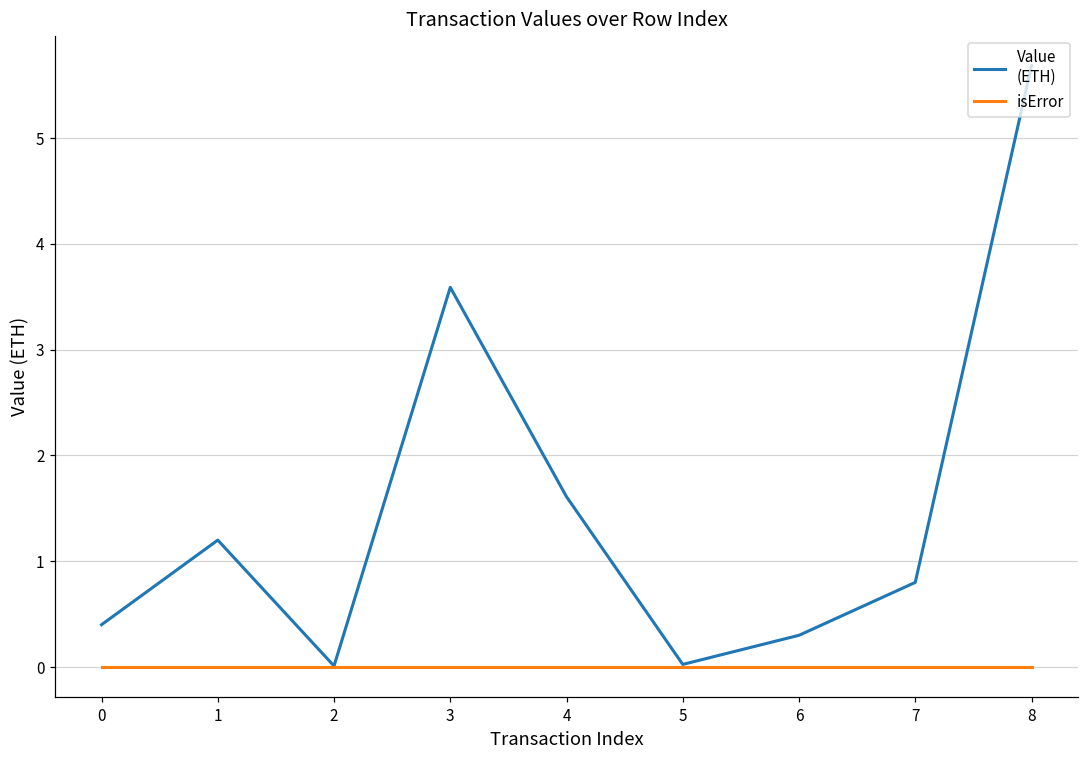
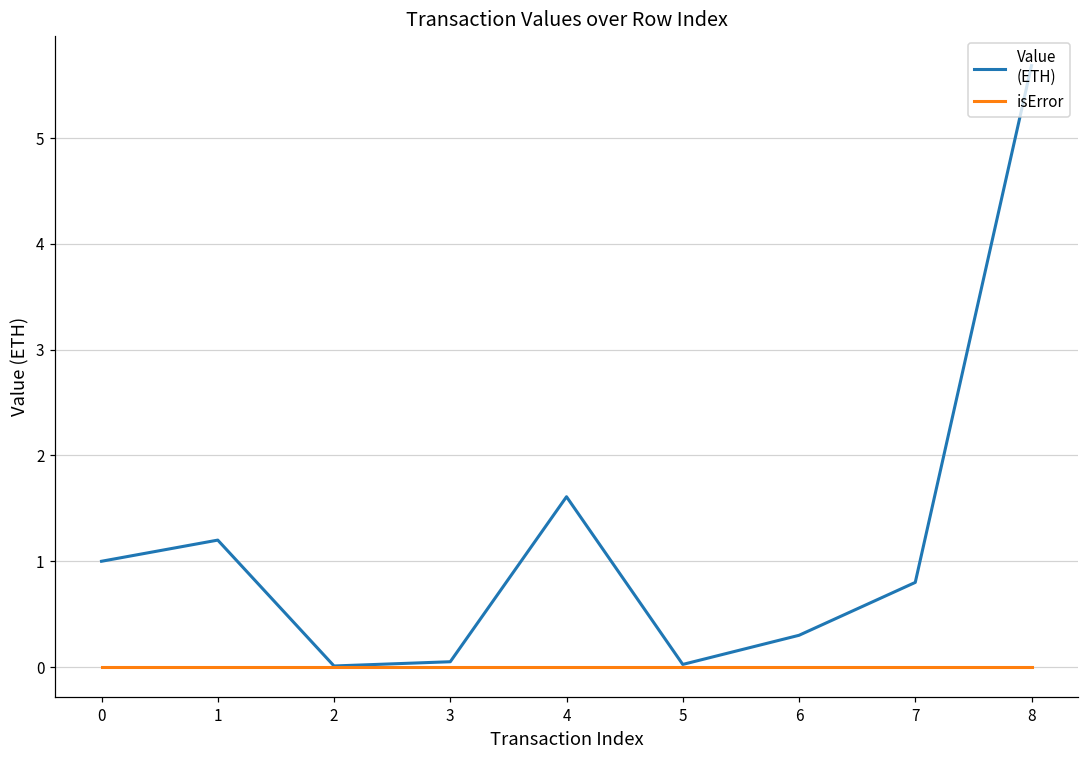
  {
    "Value (ETH)": {
-     "0": 0.4,
+     "0": 1.0,
      "1": 1.2,
-     "3": 3.6,
+     "3": 0.1,
      "4": 1.6,
      "6": 0.3,
      "7": 0.8
    },
    "isError": {
      "0": 0.0,
      "1": 0.0,
      "3": 0.0,
      "4": 0.0,
      "6": 0.0,
      "7": 0.0,
      "8": 0.0
    }
  }
